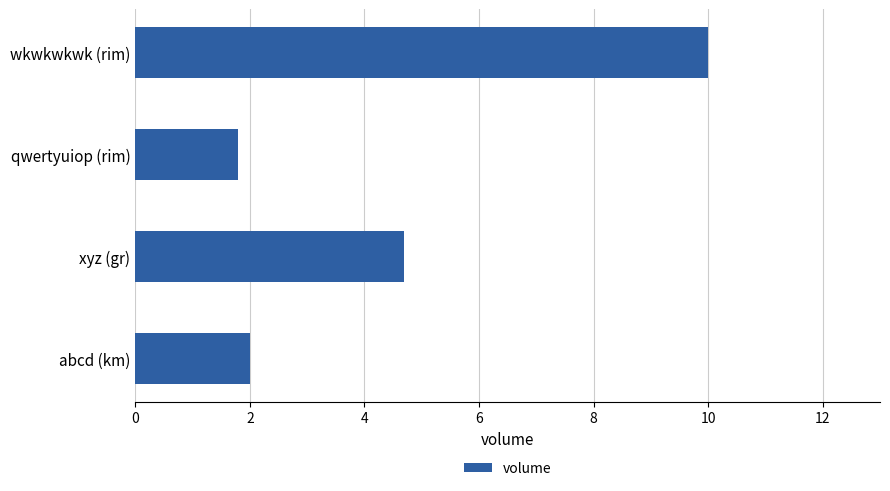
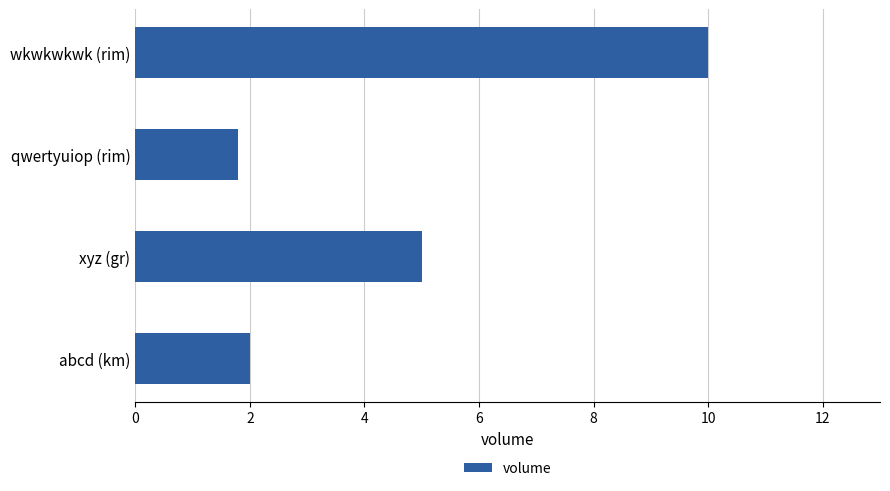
  {
    "wkwkwkwk (rim)": 10.0,
    "qwertyuiop (rim)": 1.8,
-   "xyz (gr)": 4.7,
+   "xyz (gr)": 5.0,
    "abcd (km)": 2.0
  }
